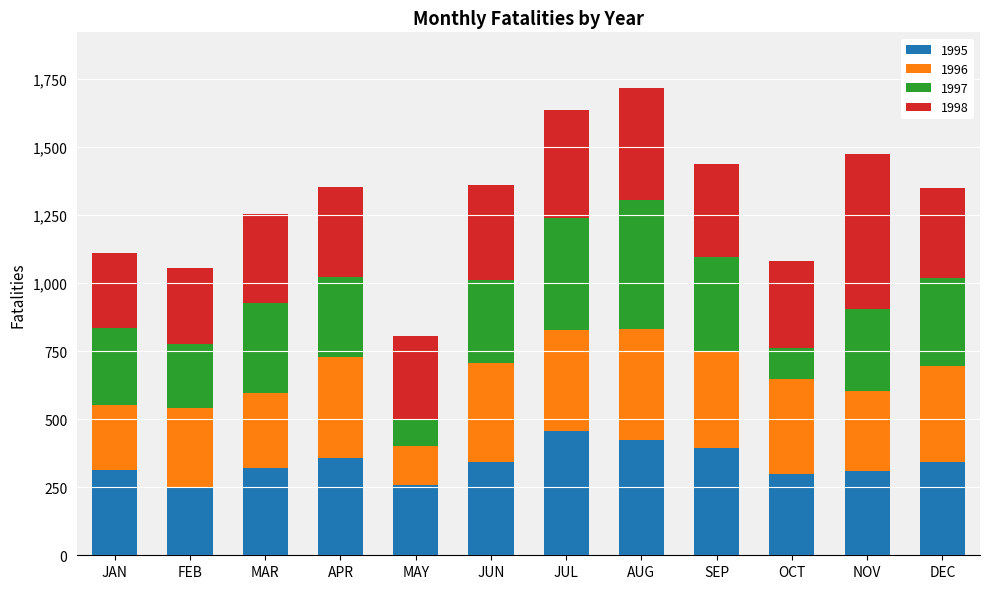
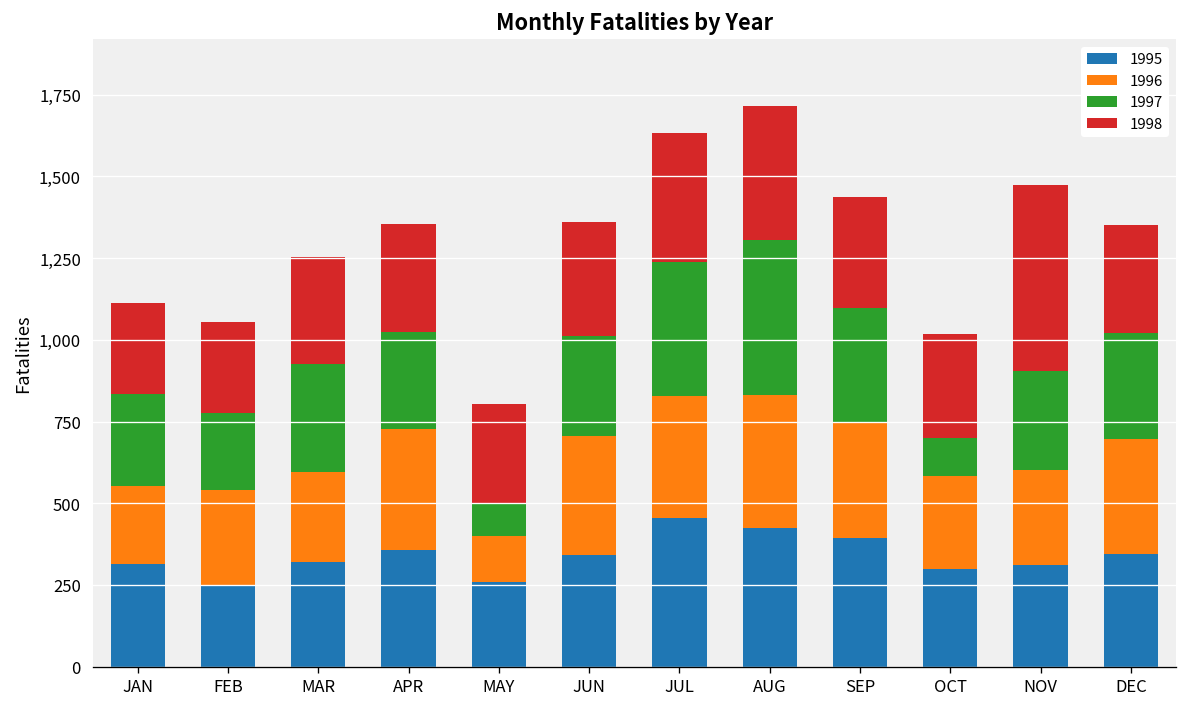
  {
    "1995": {
      "JAN": 310,
      "FEB": 250,
      "MAR": 320,
      "APR": 360,
      "MAY": 260,
      "JUN": 340,
      "JUL": 460,
      "AUG": 420,
      "SEP": 390,
      "OCT": 300,
      "NOV": 310,
      "DEC": 340
    },
    "1996": {
      "JAN": 240,
      "FEB": 290,
      "MAR": 270,
      "APR": 370,
      "MAY": 140,
      "JUN": 360,
      "JUL": 370,
      "AUG": 410,
      "SEP": 360,
-     "OCT": 350,
+     "OCT": 280,
      "NOV": 290,
      "DEC": 350
    },
    "1997": {
      "JAN": 280,
      "FEB": 240,
      "MAR": 330,
      "APR": 300,
      "MAY": 100,
      "JUN": 310,
      "JUL": 410,
      "AUG": 480,
      "SEP": 350,
      "OCT": 120,
      "NOV": 300,
      "DEC": 320
    },
    "1998": {
      "JAN": 280,
      "FEB": 280,
      "MAR": 330,
      "APR": 330,
      "MAY": 300,
      "JUN": 350,
      "JUL": 400,
      "AUG": 410,
      "SEP": 340,
      "OCT": 320,
      "NOV": 570,
      "DEC": 330
    }
  }
